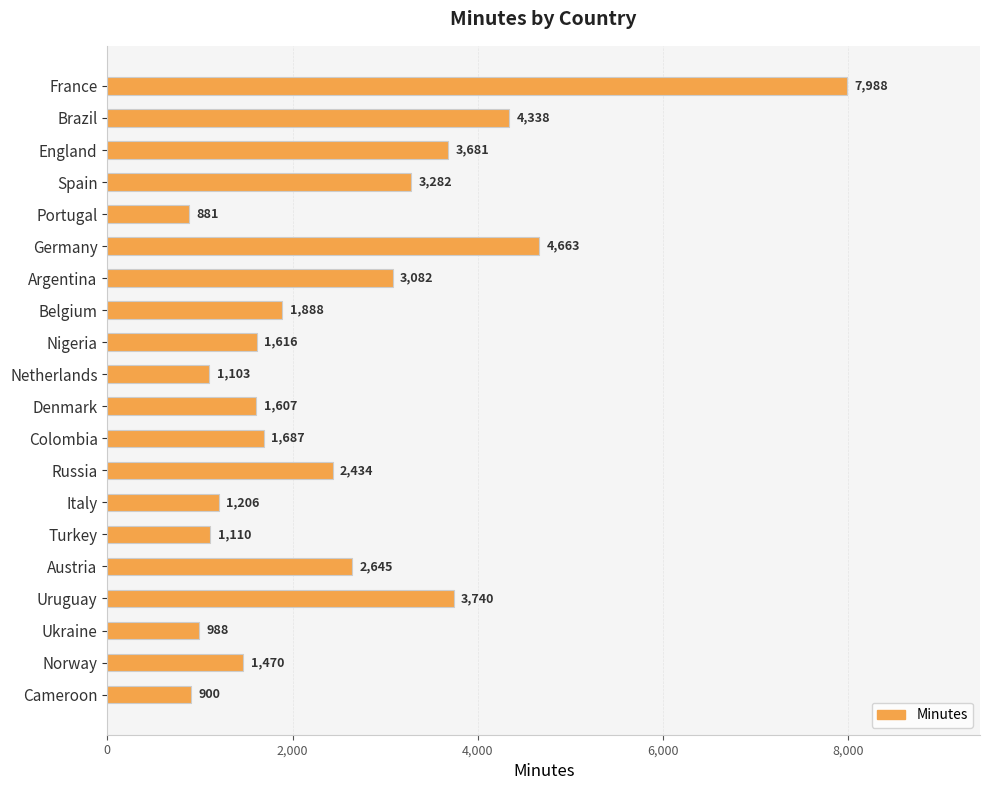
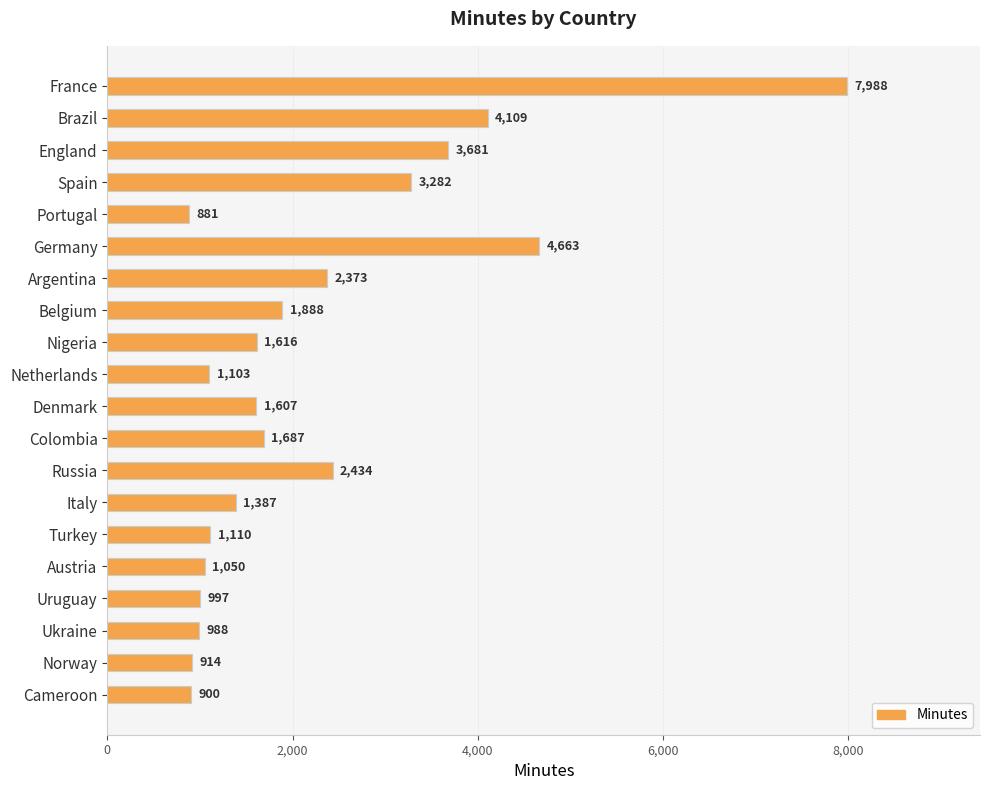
  {
    "France": "7,988",
-   "Brazil": "4,338",
+   "Brazil": "4,109",
    "England": "3,681",
    "Spain": "3,282",
    "Portugal": "881",
    "Germany": "4,663",
-   "Argentina": "3,082",
+   "Argentina": "2,373",
    "Belgium": "1,888",
    "Nigeria": "1,616",
    "Netherlands": "1,103",
    "Denmark": "1,607",
    "Colombia": "1,687",
    "Russia": "2,434",
-   "Italy": "1,206",
+   "Italy": "1,387",
    "Turkey": "1,110",
-   "Austria": "2,645",
-   "Uruguay": "3,740",
+   "Austria": "1,050",
+   "Uruguay": "997",
    "Ukraine": "988",
-   "Norway": "1,470",
+   "Norway": "914",
    "Cameroon": "900"
  }
